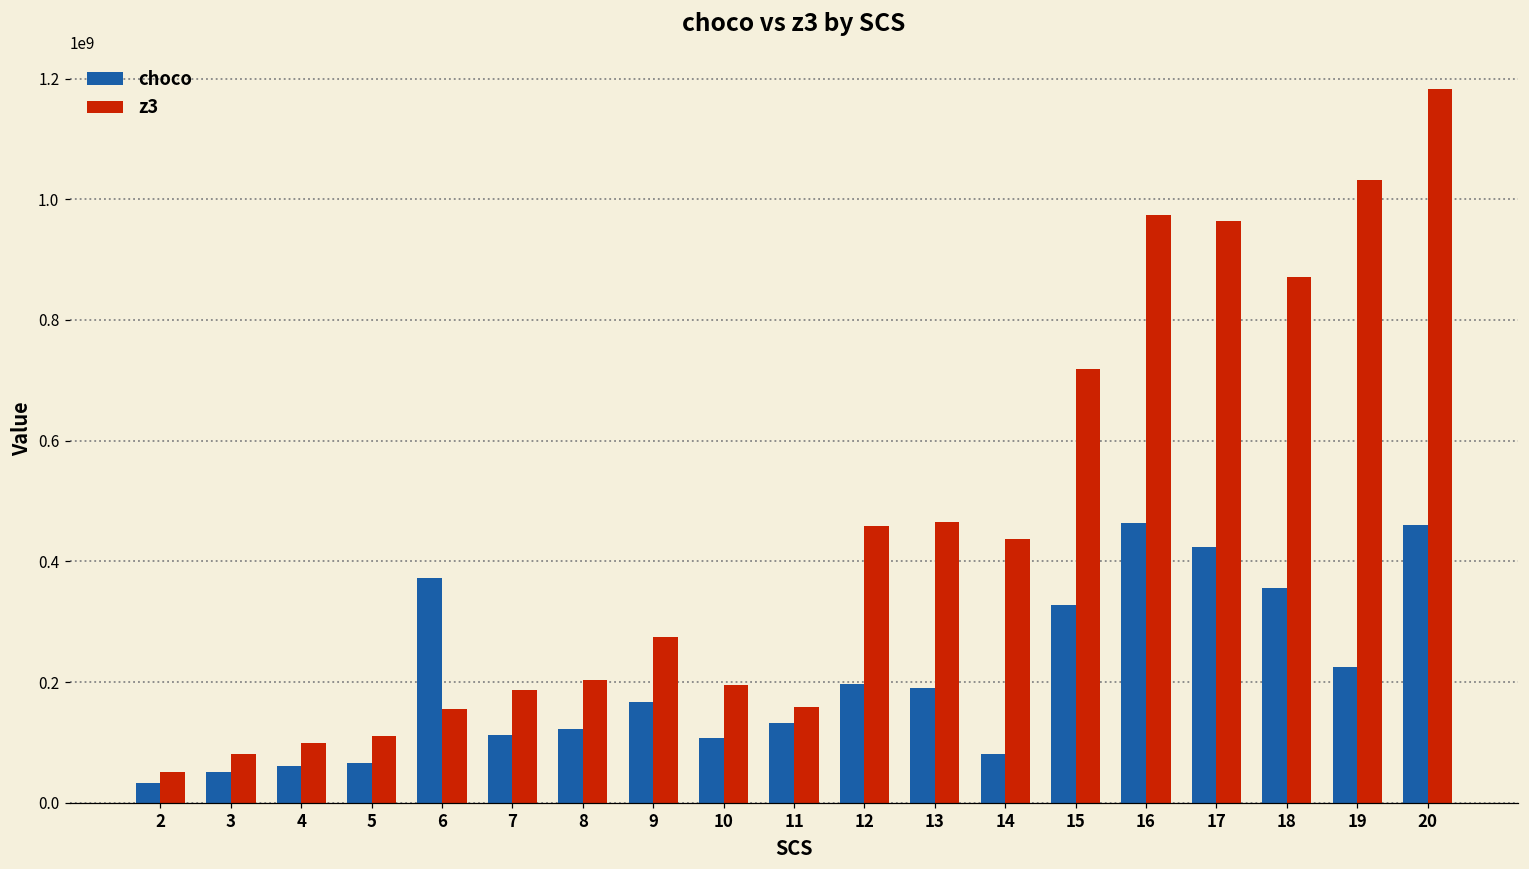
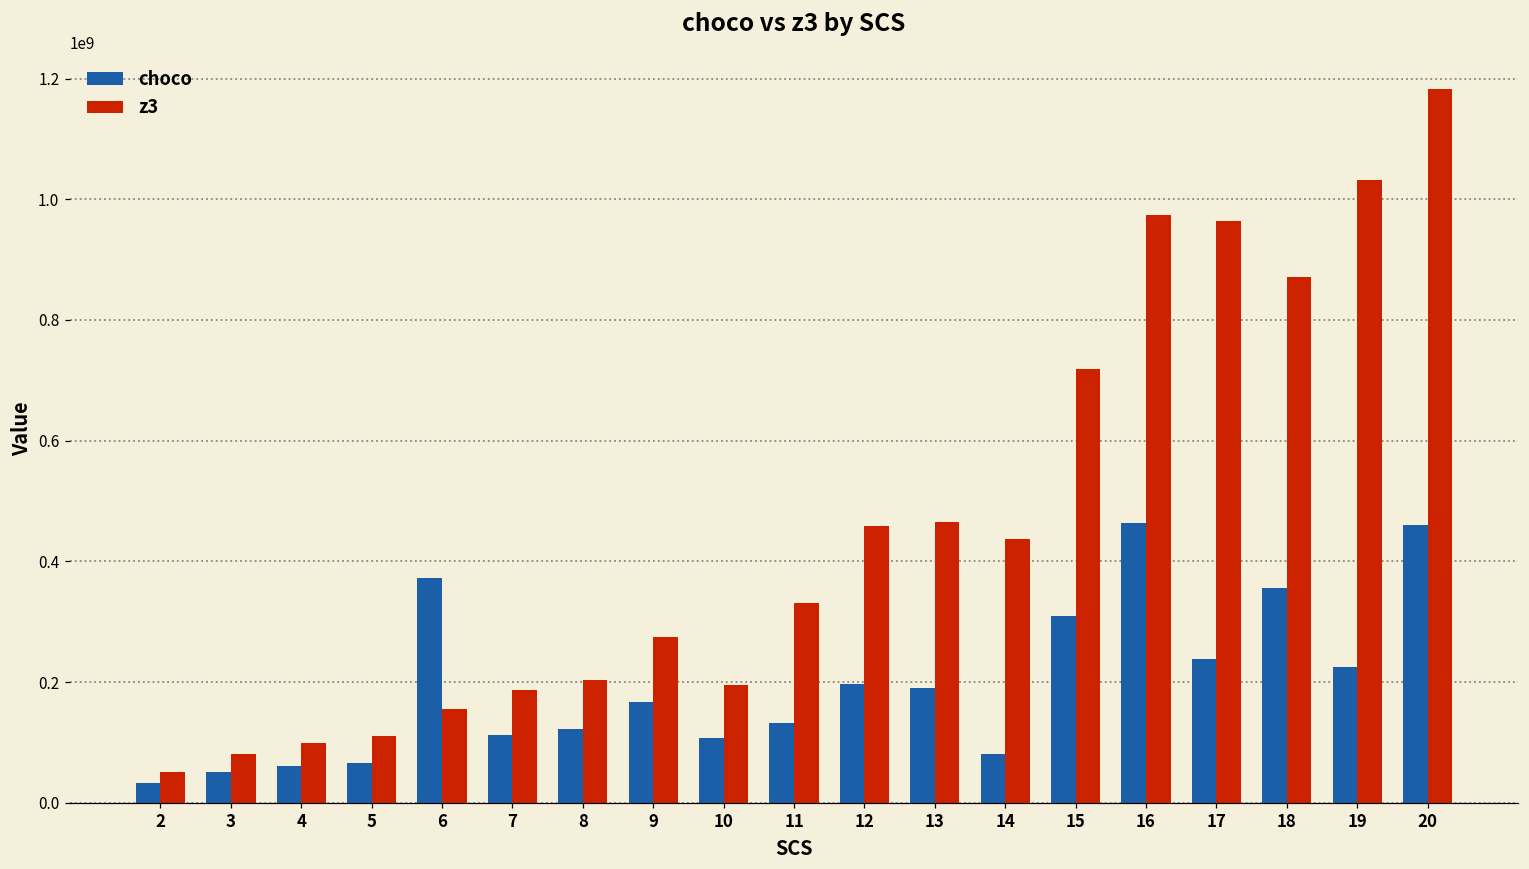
  {
    "choco": {
      "2": 30000000,
      "3": 50000000,
      "4": 60000000,
      "5": 70000000,
      "6": 370000000,
      "7": 110000000,
      "8": 120000000,
      "9": 170000000,
      "10": 110000000,
      "11": 130000000,
      "12": 200000000,
      "13": 190000000,
      "14": 80000000,
-     "15": 330000000,
+     "15": 310000000,
      "16": 460000000,
-     "17": 420000000,
+     "17": 240000000,
      "18": 360000000,
      "19": 220000000,
      "20": 460000000
    },
    "z3": {
      "2": 50000000,
      "3": 80000000,
      "4": 100000000,
      "5": 110000000,
      "6": 160000000,
      "7": 190000000,
      "8": 200000000,
      "9": 270000000,
      "10": 190000000,
-     "11": 160000000,
+     "11": 330000000,
      "12": 460000000,
      "13": 470000000,
      "14": 440000000,
      "15": 720000000,
      "16": 970000000,
      "17": 960000000,
      "18": 870000000,
      "19": 1030000000,
      "20": 1180000000
    }
  }
